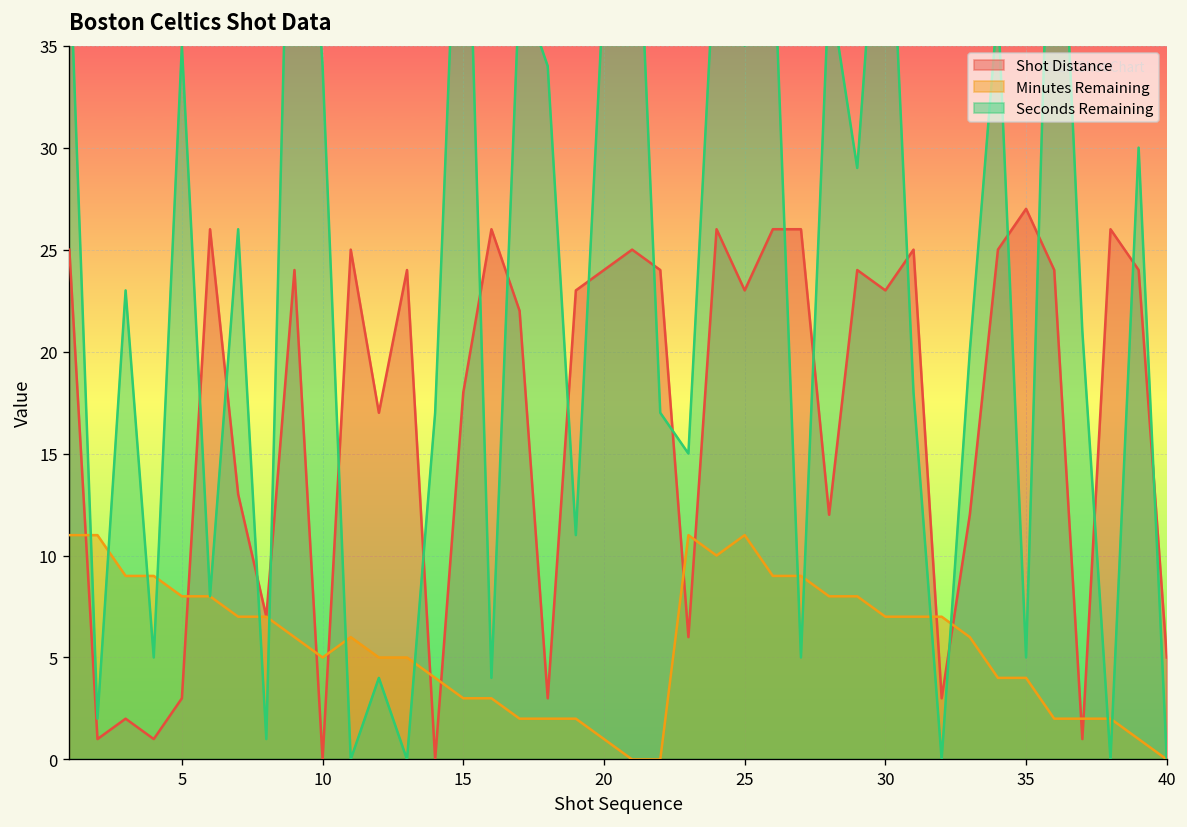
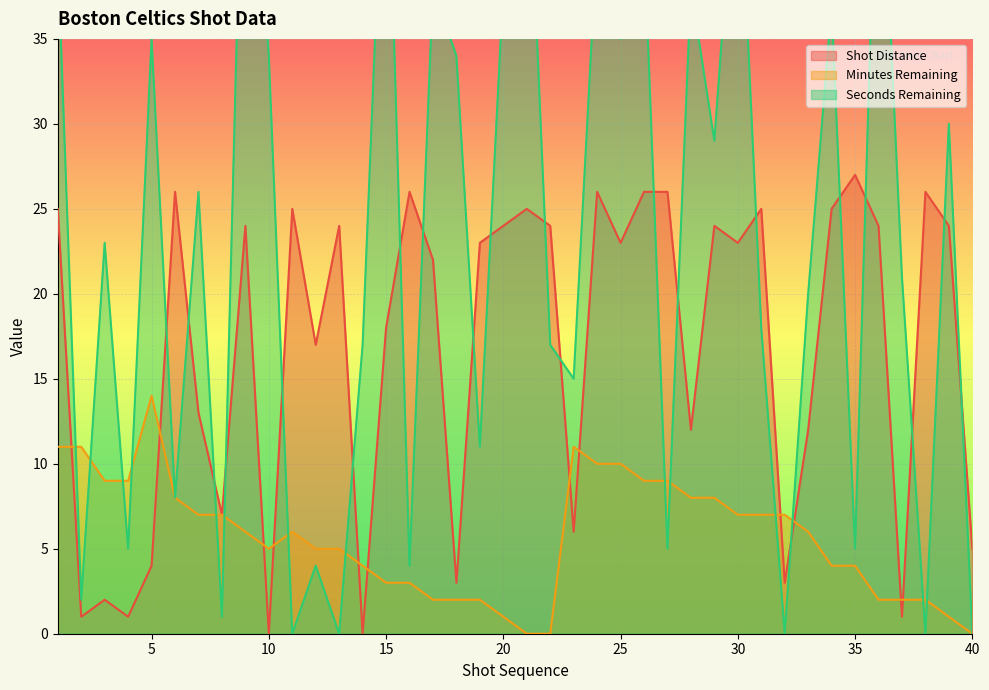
  {
    "Shot Distance": {
-     "5": 3,
+     "5": 4,
      "10": 0,
      "15": 18,
      "20": 24,
      "25": 23,
      "30": 23,
      "35": 27,
      "40": 5
    },
    "Minutes Remaining": {
-     "5": 8,
+     "5": 14,
      "10": 5,
      "15": 3,
      "20": 1,
-     "25": 11,
+     "25": 10,
      "30": 7,
      "35": 4
    },
    "Seconds Remaining": {
      "5": 35,
      "10": 34,
      "25": 35,
      "35": 5
    }
  }
